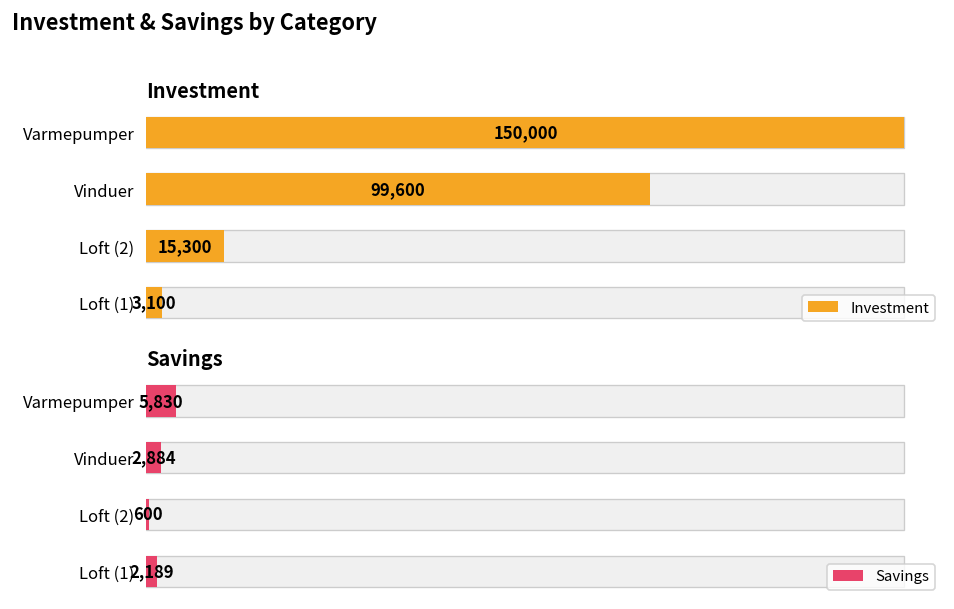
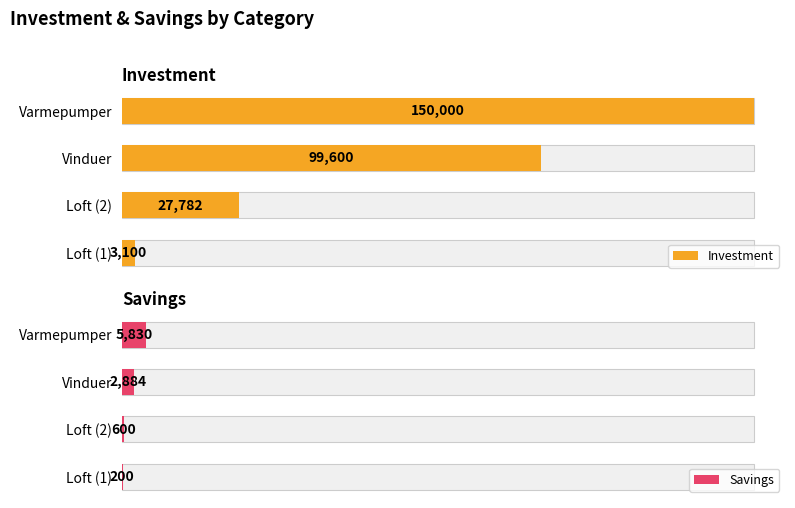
  {
    "Investment": {
      "Investment": {
        "Varmepumper": "150,000",
-       "Loft (2)": "15,300"
+       "Loft (2)": "27,782"
      }
    },
    "Savings": {
      "Savings": {
-       "Loft (1)": "2,189"
+       "Loft (1)": "200"
      }
    }
  }
